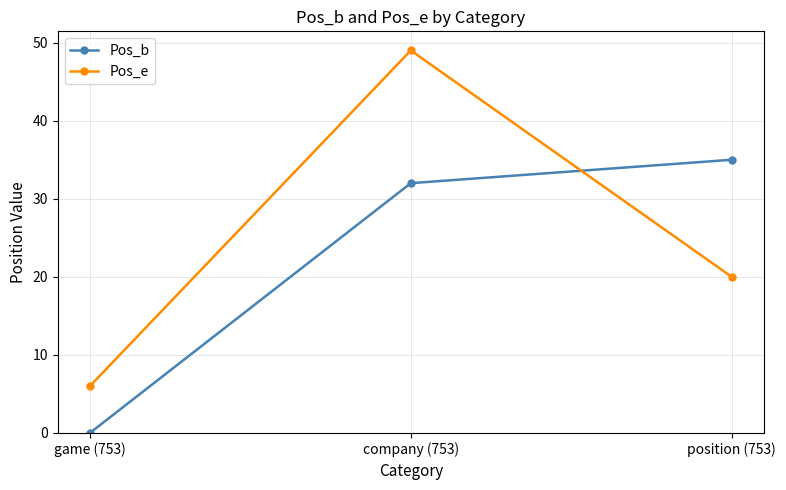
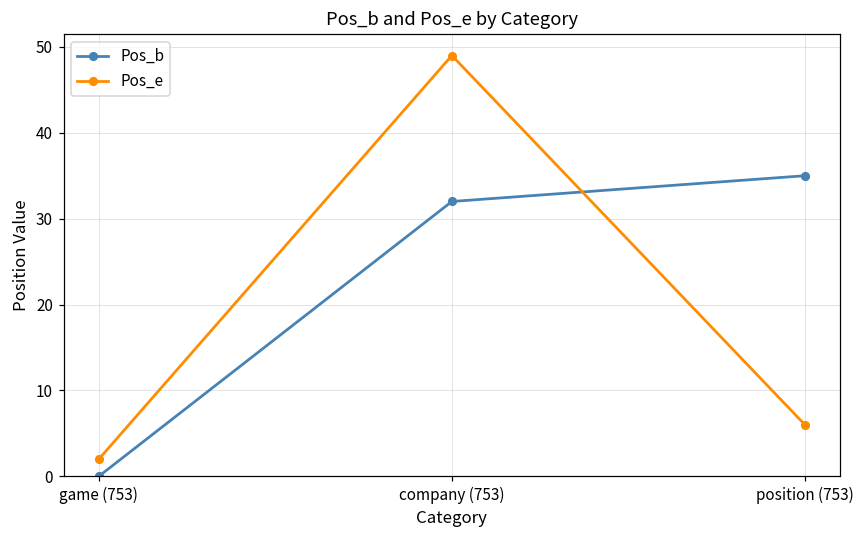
  {
    "Pos_b": {
      "game (753)": 0,
      "company (753)": 32,
      "position (753)": 35
    },
    "Pos_e": {
-     "game (753)": 6,
+     "game (753)": 2,
      "company (753)": 49,
-     "position (753)": 20
+     "position (753)": 6
    }
  }
